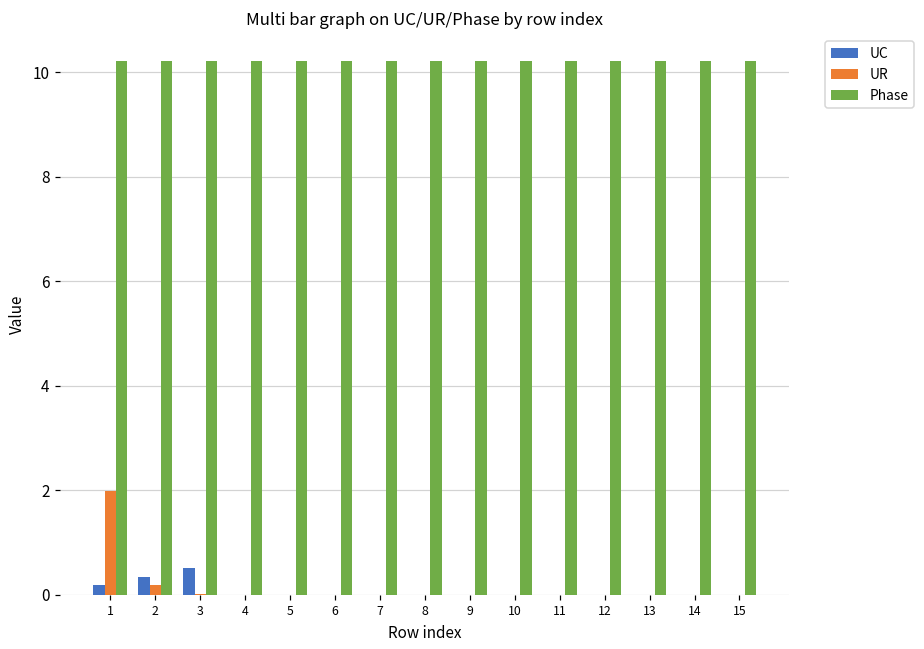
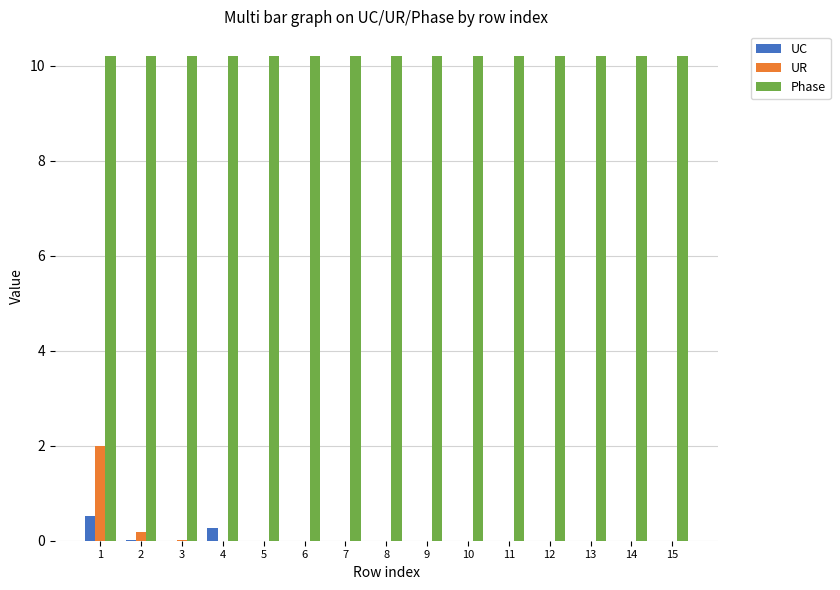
  {
    "UC": {
-     "1": 0.2,
-     "2": 0.3,
-     "3": 0.5,
-     "4": 0.0
+     "1": 0.5,
+     "2": 0.0,
+     "3": 0.0,
+     "4": 0.3
    },
    "UR": {
      "1": 2.0,
      "2": 0.2
    },
    "Phase": {
      "1": 10.2,
      "2": 10.2,
      "3": 10.2,
      "4": 10.2,
      "5": 10.2,
      "6": 10.2,
      "7": 10.2,
      "8": 10.2,
      "9": 10.2,
      "10": 10.2,
      "11": 10.2,
      "12": 10.2,
      "13": 10.2,
      "14": 10.2,
      "15": 10.2
    }
  }
